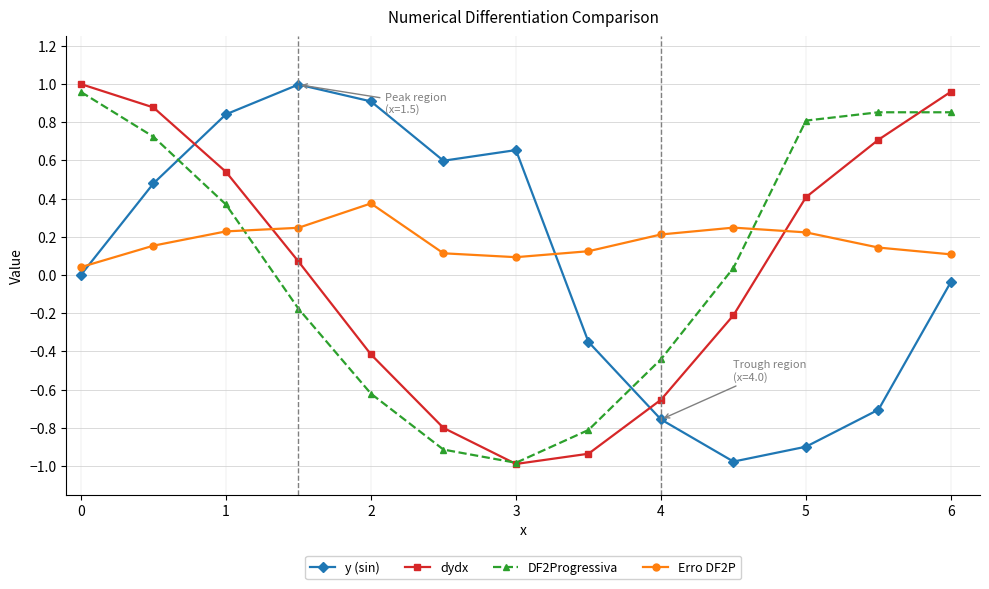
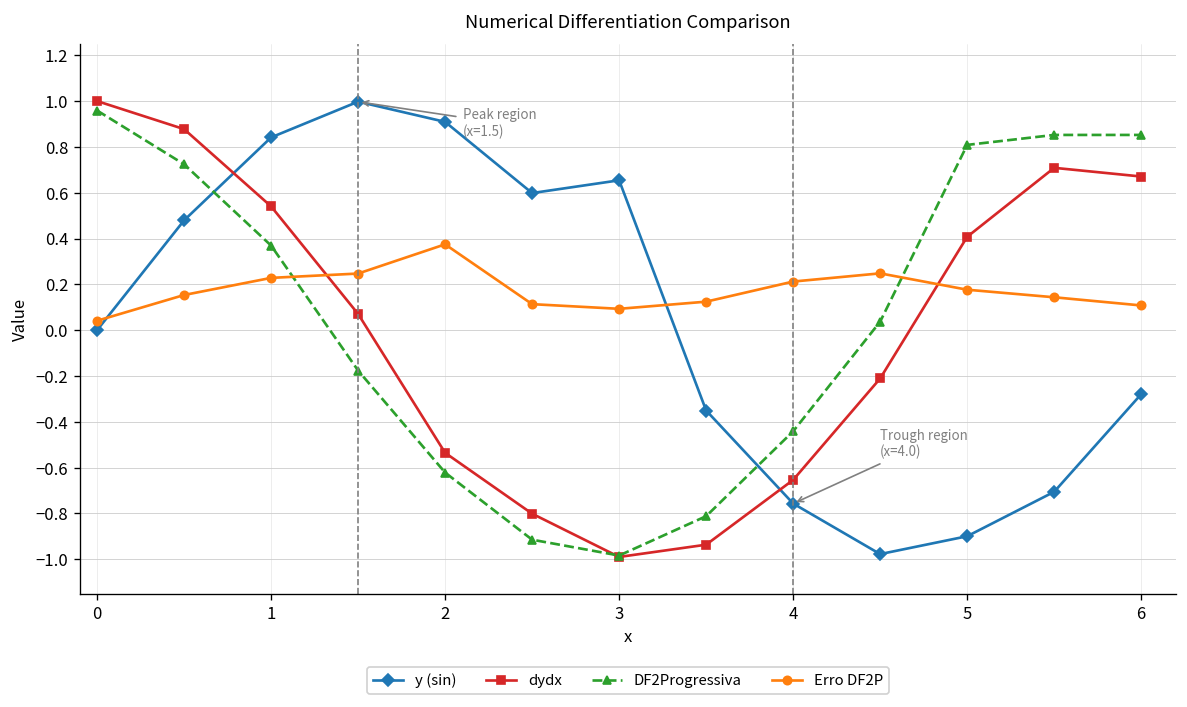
  {
    "y (sin)": {
      "0": 0.00,
      "1": 0.84,
      "3": 0.65,
      "5": -0.90,
-     "6": -0.04
+     "6": -0.28
    },
    "dydx": {
      "0": 1.00,
      "1": 0.54,
-     "2": -0.42,
+     "2": -0.54,
      "5": 0.41,
-     "6": 0.96
+     "6": 0.67
    },
    "DF2Progressiva": {
      "0": 0.96,
      "1": 0.37,
      "2": -0.62,
      "5": 0.81,
      "6": 0.85
    },
    "Erro DF2P": {
      "0": 0.04,
      "1": 0.23,
      "2": 0.37,
      "3": 0.09,
      "4": 0.21,
-     "5": 0.22,
+     "5": 0.18,
      "6": 0.11
    }
  }
